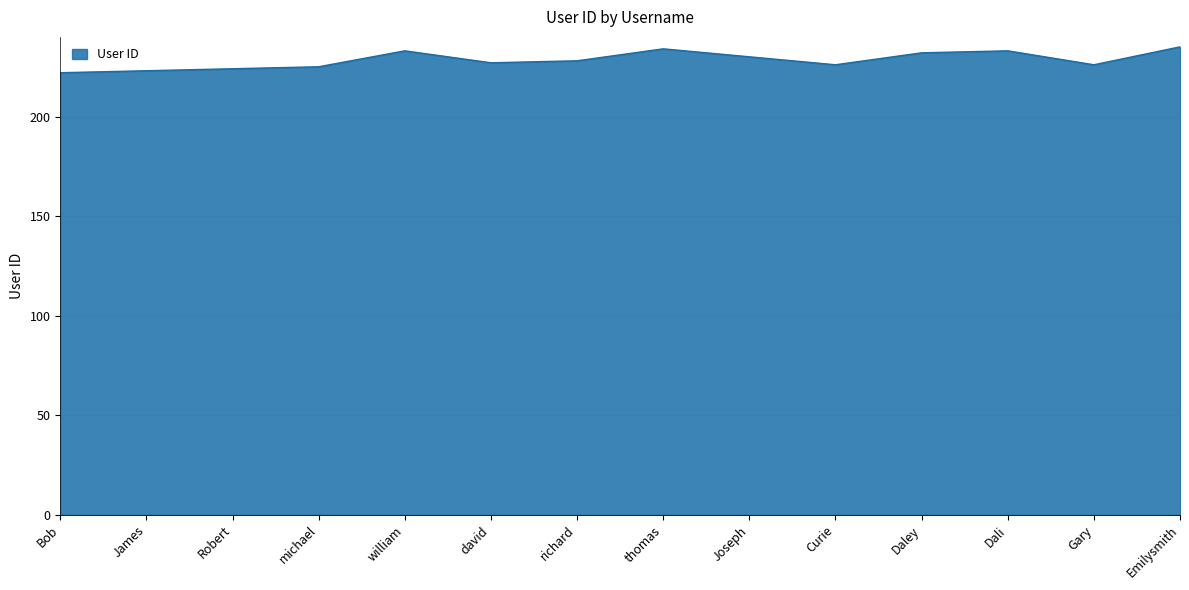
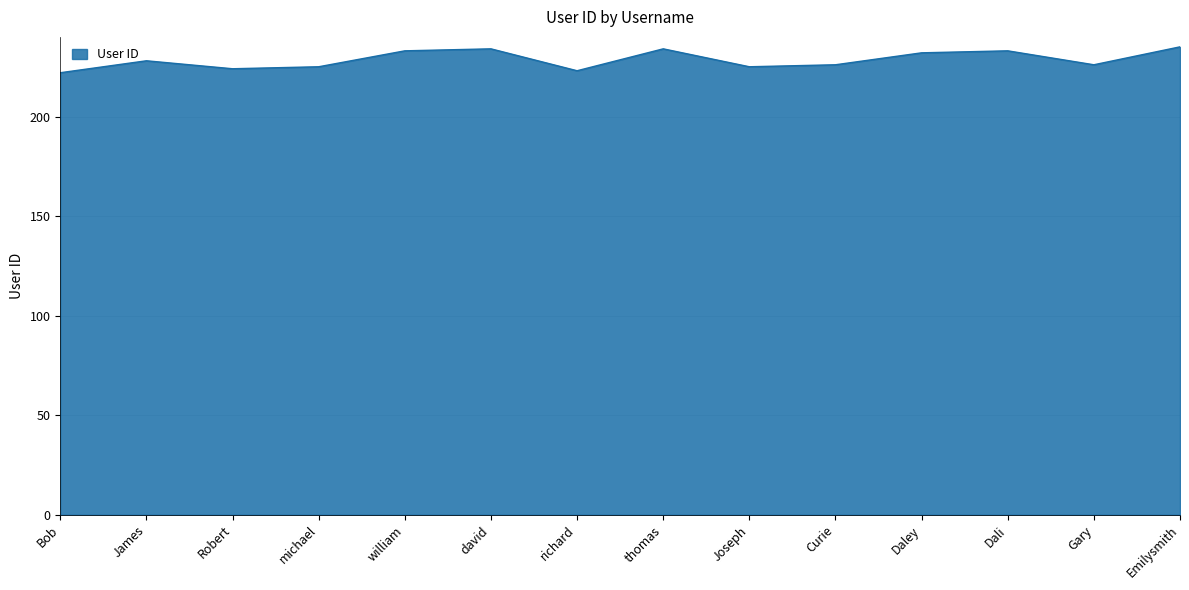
  {
    "Bob": 222,
-   "James": 223,
+   "James": 228,
    "Robert": 224,
    "michael": 225,
    "william": 233,
-   "david": 227,
-   "richard": 228,
+   "david": 234,
+   "richard": 223,
    "thomas": 234,
-   "Joseph": 230,
+   "Joseph": 225,
    "Curie": 226,
    "Daley": 232,
    "Dali": 233,
    "Gary": 226,
    "Emilysmith": 235
  }
